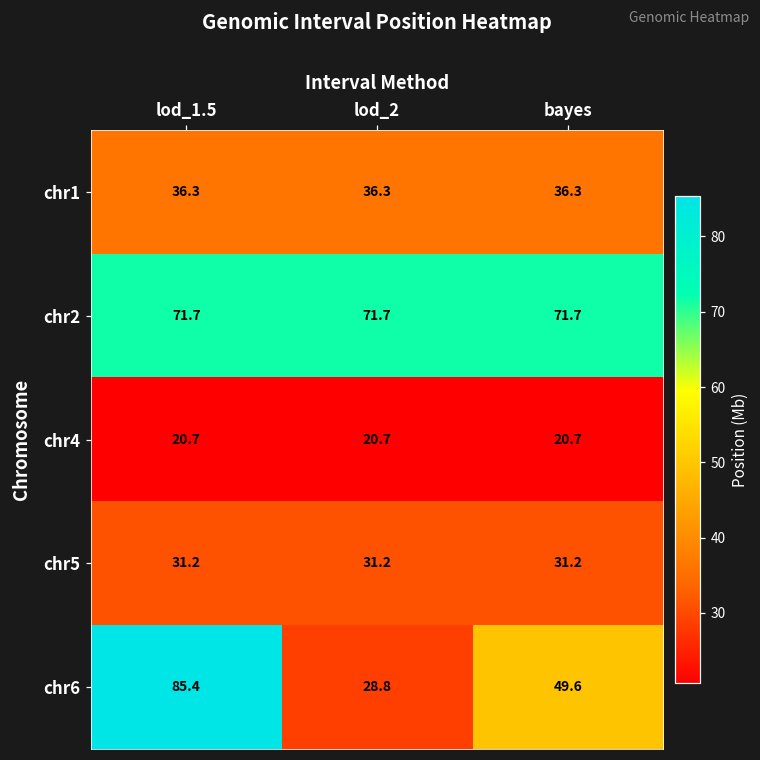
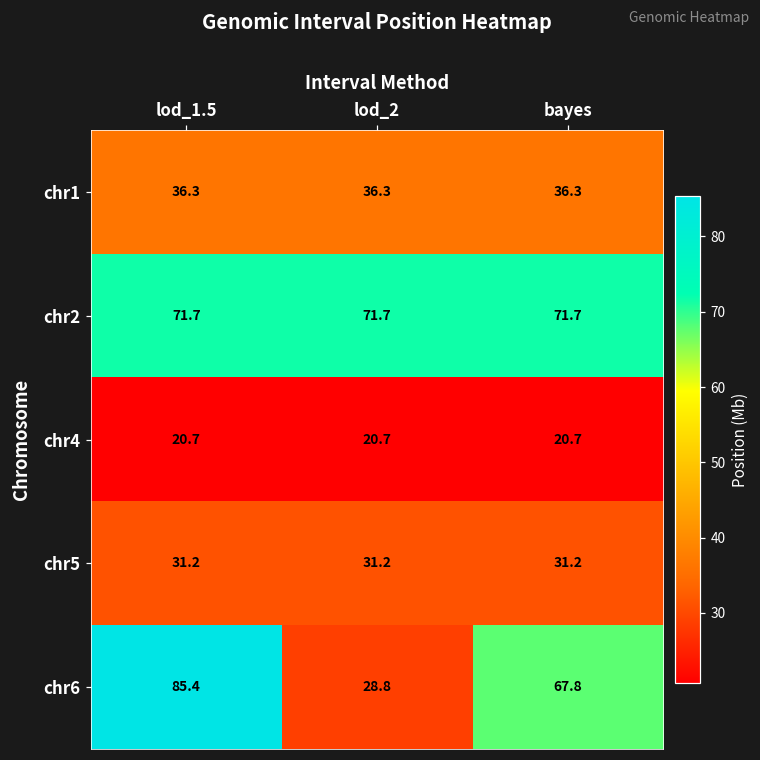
  {
    "chr1": {
      "lod_1.5": 36.3,
      "lod_2": 36.3,
      "bayes": 36.3
    },
    "chr2": {
      "lod_1.5": 71.7,
      "lod_2": 71.7,
      "bayes": 71.7
    },
    "chr4": {
      "lod_1.5": 20.7,
      "lod_2": 20.7,
      "bayes": 20.7
    },
    "chr5": {
      "lod_1.5": 31.2,
      "lod_2": 31.2,
      "bayes": 31.2
    },
    "chr6": {
      "lod_1.5": 85.4,
      "lod_2": 28.8,
-     "bayes": 49.6
+     "bayes": 67.8
    }
  }
